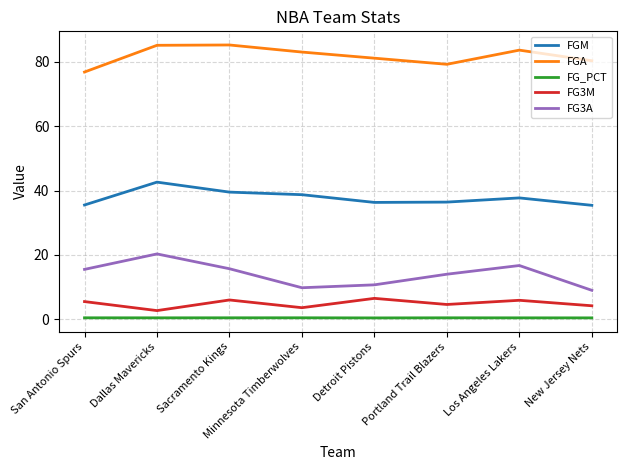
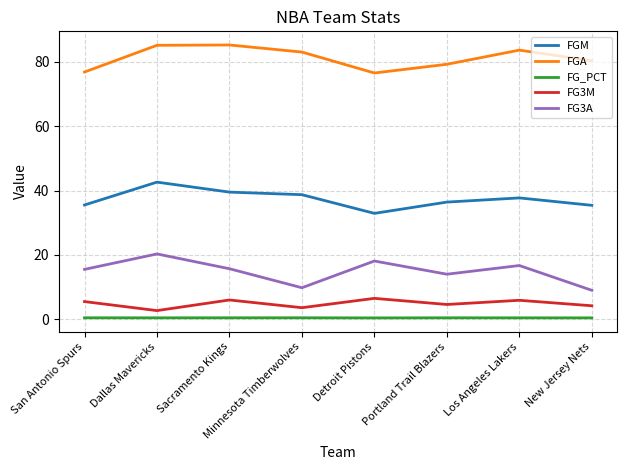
  {
    "FGM": {
      "San Antonio Spurs": 36,
      "Dallas Mavericks": 43,
      "Sacramento Kings": 40,
      "Minnesota Timberwolves": 39,
-     "Detroit Pistons": 36,
+     "Detroit Pistons": 33,
      "Portland Trail Blazers": 36,
      "Los Angeles Lakers": 38,
      "New Jersey Nets": 35
    },
    "FGA": {
      "San Antonio Spurs": 77,
      "Dallas Mavericks": 85,
      "Sacramento Kings": 85,
      "Minnesota Timberwolves": 83,
-     "Detroit Pistons": 81,
+     "Detroit Pistons": 77,
      "Portland Trail Blazers": 79,
      "Los Angeles Lakers": 84
    },
    "FG_PCT": {
      "San Antonio Spurs": 0,
      "Dallas Mavericks": 0,
      "Sacramento Kings": 0,
      "Minnesota Timberwolves": 0,
      "Detroit Pistons": 0,
      "Portland Trail Blazers": 0,
      "Los Angeles Lakers": 0,
      "New Jersey Nets": 0
    },
    "FG3M": {
      "San Antonio Spurs": 6,
      "Dallas Mavericks": 3,
      "Sacramento Kings": 6,
      "Minnesota Timberwolves": 4,
      "Detroit Pistons": 7,
      "Portland Trail Blazers": 5,
      "Los Angeles Lakers": 6,
      "New Jersey Nets": 4
    },
    "FG3A": {
      "San Antonio Spurs": 16,
      "Dallas Mavericks": 20,
      "Sacramento Kings": 16,
      "Minnesota Timberwolves": 10,
-     "Detroit Pistons": 11,
+     "Detroit Pistons": 18,
      "Portland Trail Blazers": 14,
      "Los Angeles Lakers": 17,
      "New Jersey Nets": 9
    }
  }
